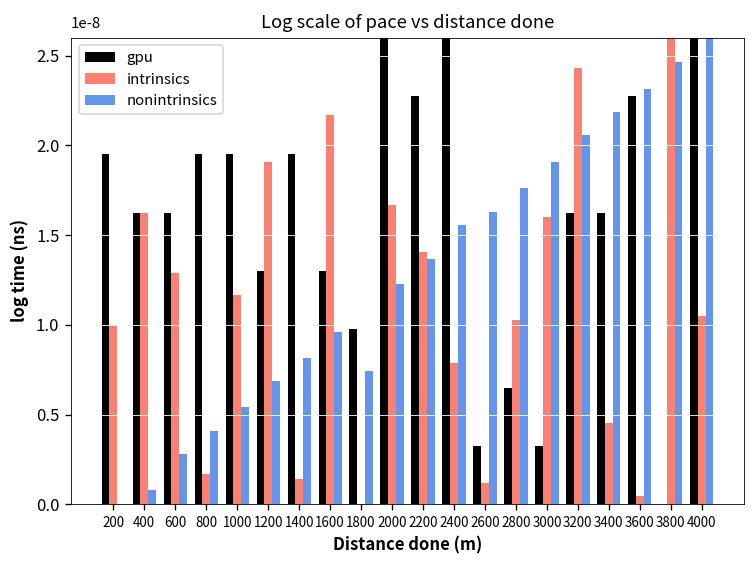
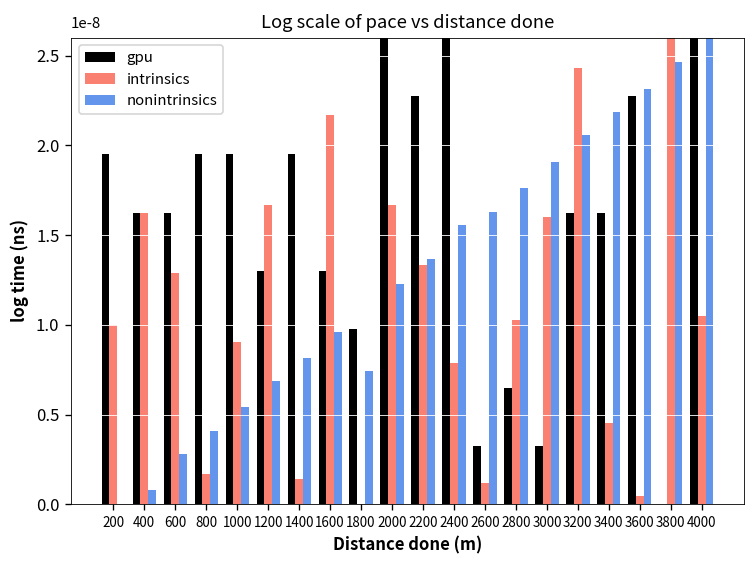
  {
    "gpu": {
      "200": 1.95,
      "400": 1.63,
      "600": 1.63,
      "800": 1.95,
      "1000": 1.95,
      "1200": 1.30,
      "1400": 1.95,
      "1600": 1.30,
      "1800": 0.98,
      "2000": 2.60,
      "2200": 2.28,
      "2400": 2.60,
      "2600": 0.33,
      "2800": 0.65,
      "3000": 0.33,
      "3200": 1.63,
      "3400": 1.63,
      "3600": 2.28,
      "3800": 0.00,
      "4000": 2.60
    },
    "intrinsics": {
      "200": 1.00,
      "400": 1.62,
      "600": 1.29,
      "800": 0.17,
-     "1000": 1.17,
-     "1200": 1.91,
+     "1000": 0.91,
+     "1200": 1.67,
      "1400": 0.14,
      "1600": 2.17,
      "1800": 0.00,
      "2000": 1.67,
-     "2200": 1.41,
+     "2200": 1.34,
      "2400": 0.79,
      "2600": 0.12,
      "2800": 1.03,
      "3000": 1.60,
      "3200": 2.43,
      "3400": 0.45,
      "3600": 0.05,
      "3800": 2.60,
      "4000": 1.05
    },
    "nonintrinsics": {
      "200": 0.00,
      "400": 0.08,
      "600": 0.28,
      "800": 0.41,
      "1000": 0.54,
      "1200": 0.69,
      "1400": 0.81,
      "1600": 0.96,
      "1800": 0.74,
      "2000": 1.23,
      "2200": 1.37,
      "2400": 1.56,
      "2600": 1.63,
      "2800": 1.76,
      "3000": 1.91,
      "3200": 2.06,
      "3400": 2.19,
      "3600": 2.31,
      "3800": 2.46,
      "4000": 2.60
    }
  }
